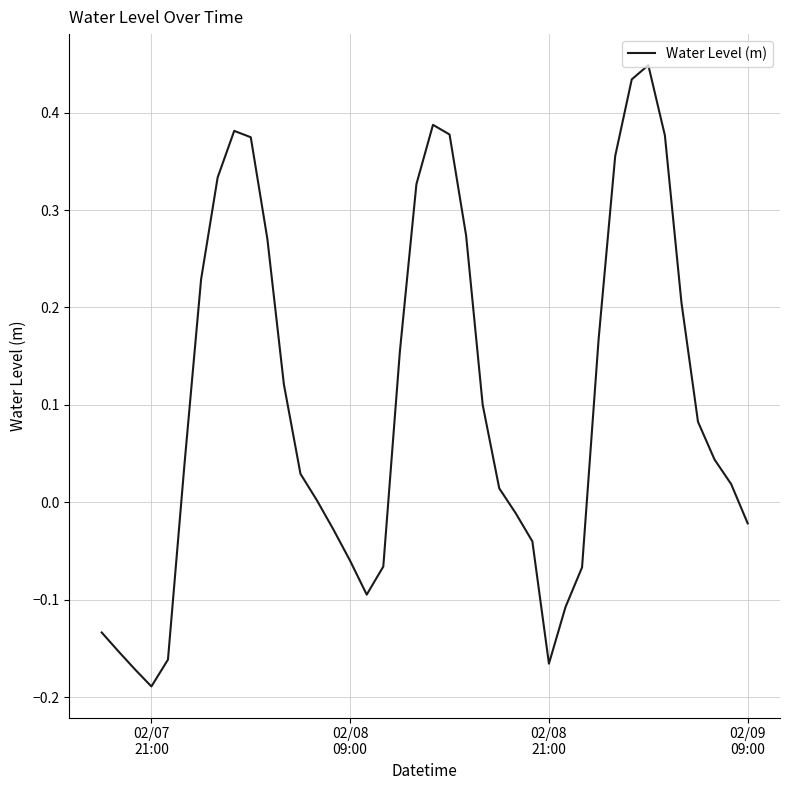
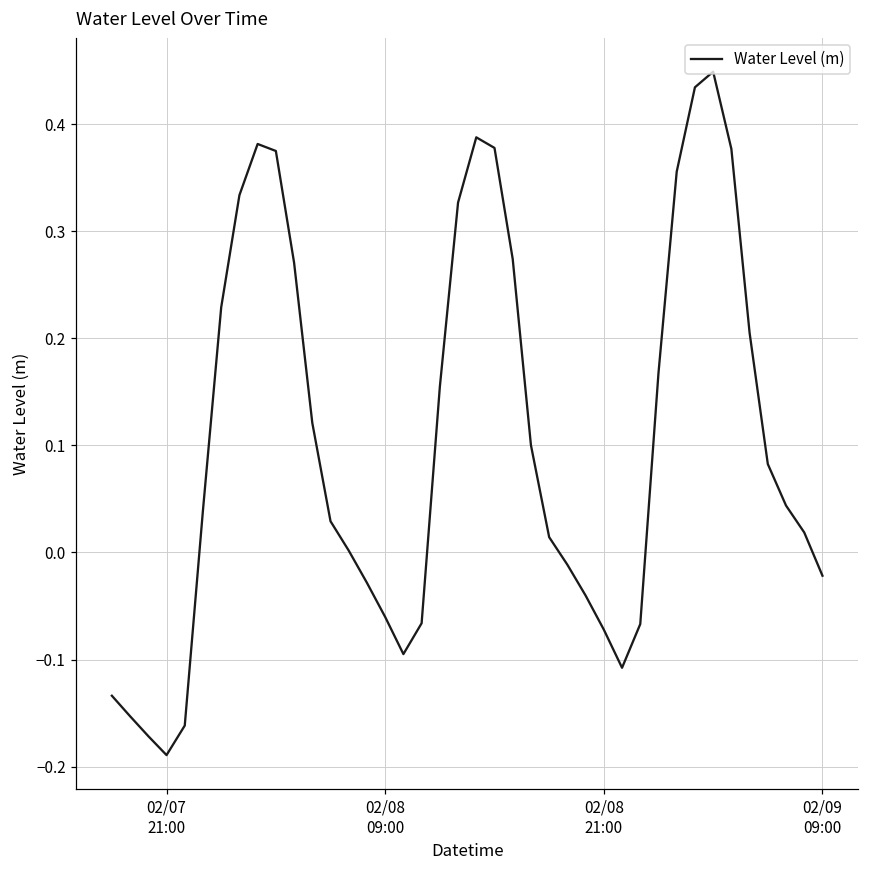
  {
    "02/07 21:00": -0.19,
    "02/08 09:00": -0.06,
-   "02/08 21:00": -0.17,
+   "02/08 21:00": -0.07,
    "02/09 09:00": -0.02
  }
